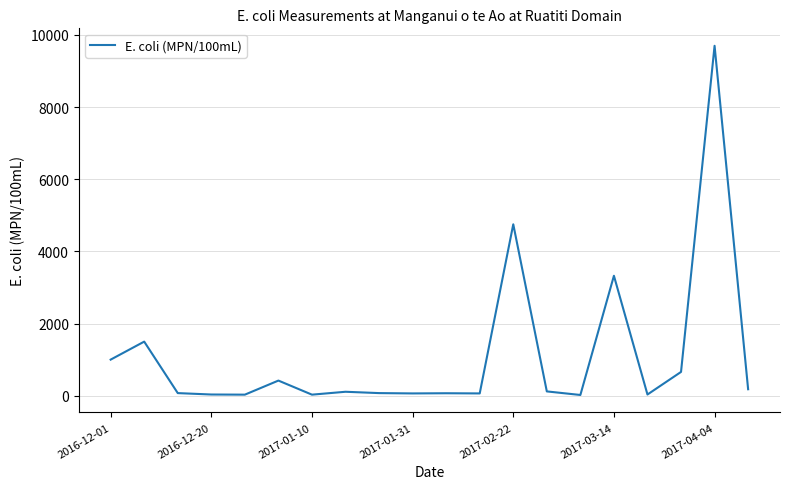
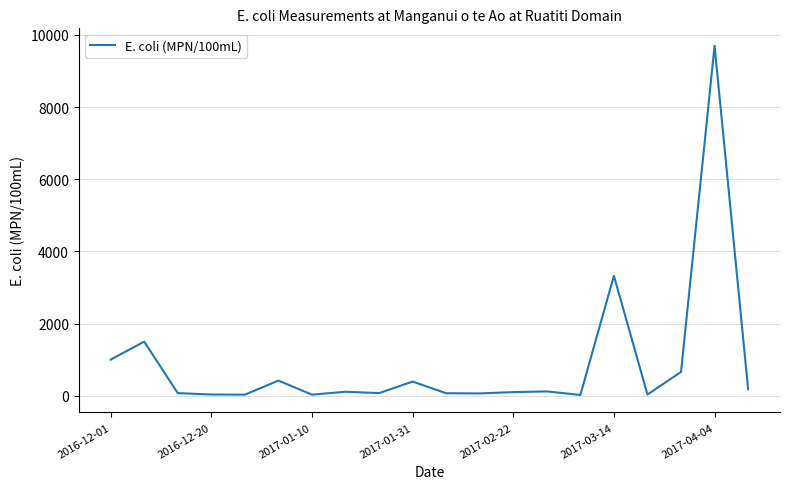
  {
    "2016-12-01": 1000,
    "2016-12-20": 0,
    "2017-01-10": 0,
-   "2017-01-31": 100,
-   "2017-02-22": 4800,
+   "2017-01-31": 400,
+   "2017-02-22": 100,
    "2017-03-14": 3300,
    "2017-04-04": 9700
  }
